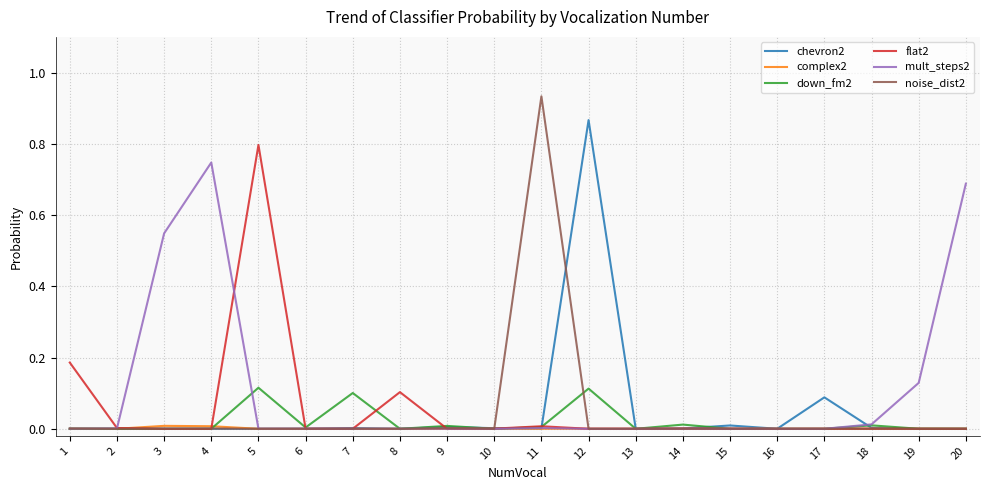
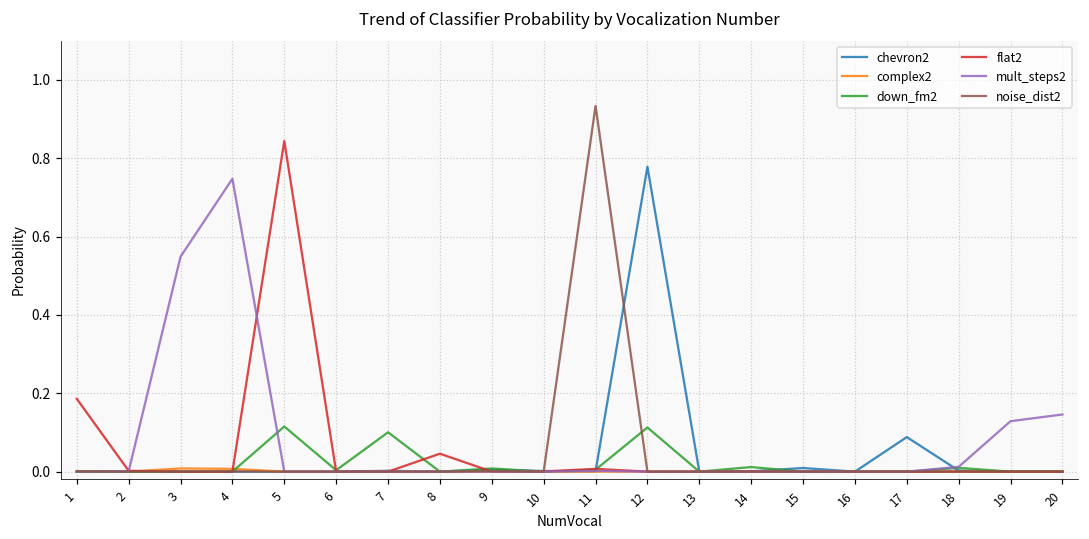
  {
    "chevron2": {
-     "12": 0.87,
+     "12": 0.78,
      "15": 0.01,
      "17": 0.09
    },
    "complex2": {
      "3": 0.01
    },
    "down_fm2": {
      "5": 0.12,
      "7": 0.10,
      "12": 0.11,
      "14": 0.01
    },
    "flat2": {
      "1": 0.19,
-     "5": 0.80,
-     "8": 0.10
+     "5": 0.84,
+     "8": 0.05
    },
    "mult_steps2": {
      "3": 0.55,
      "4": 0.75,
      "19": 0.13,
-     "20": 0.69
+     "20": 0.15
    },
    "noise_dist2": {
      "11": 0.93
    }
  }
